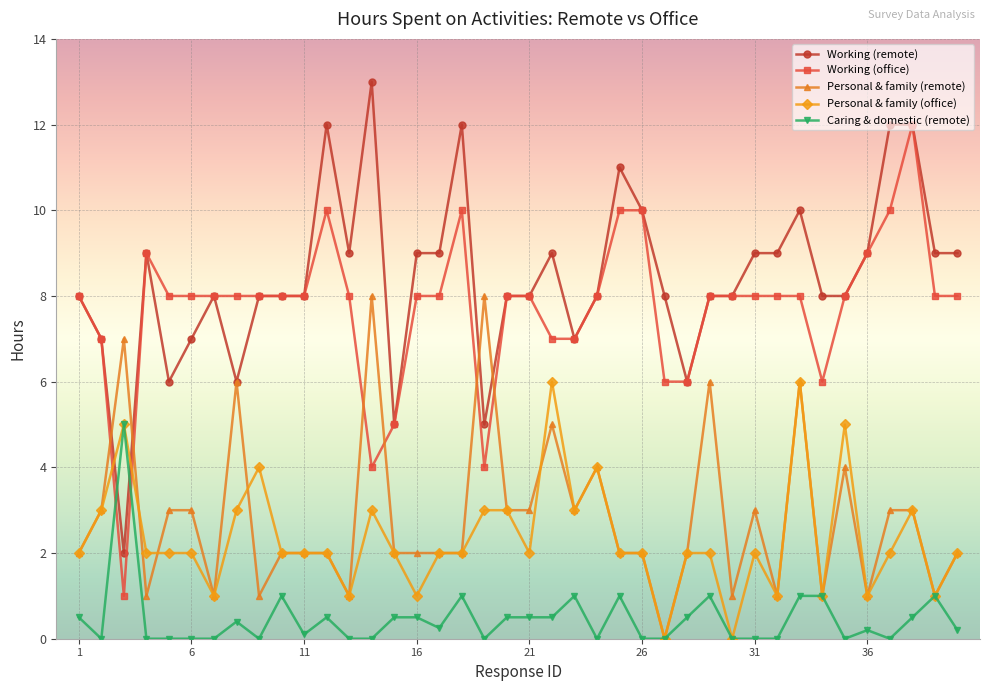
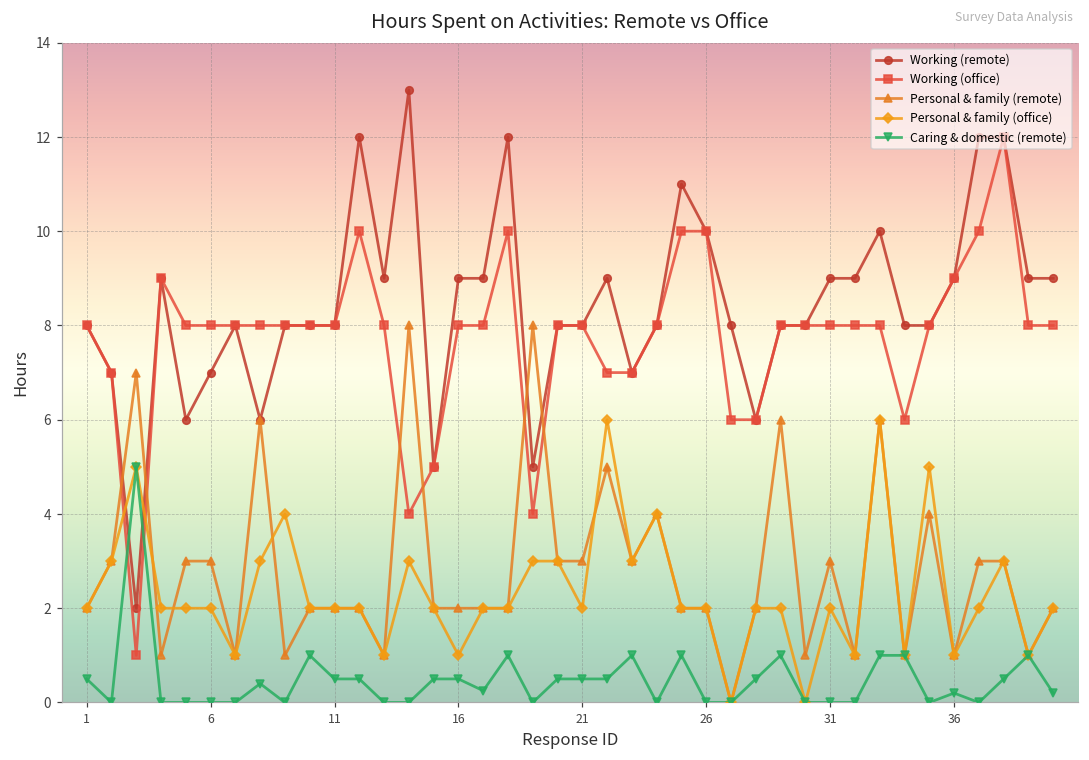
  {
    "Caring & domestic (remote)": {
      "1": 0.5,
      "6": 0.0,
-     "11": 0.1,
+     "11": 0.5,
      "16": 0.5,
      "21": 0.5,
      "26": 0.0,
      "31": 0.0,
      "36": 0.2
    }
  }
